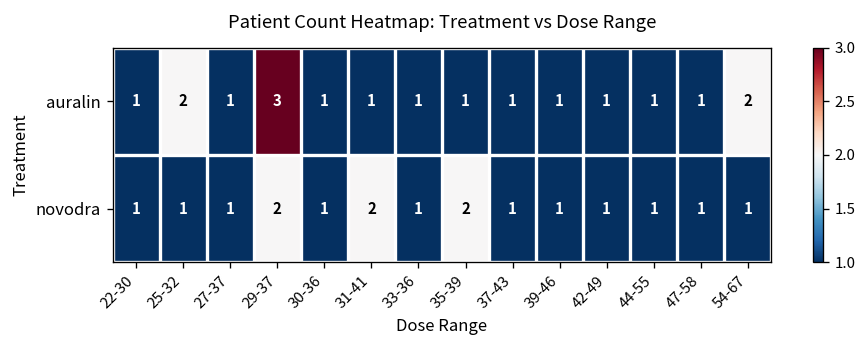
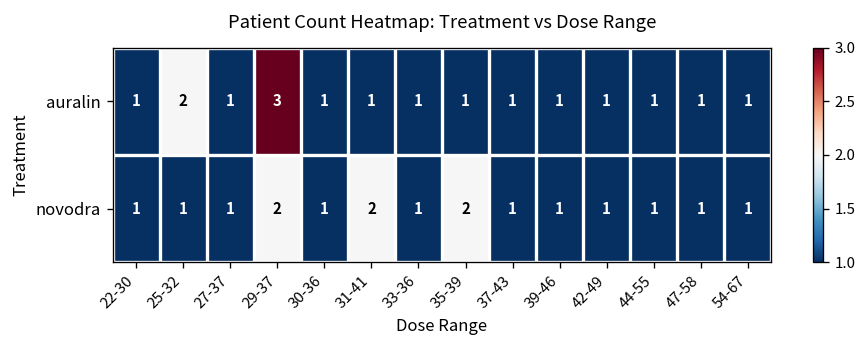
  {
    "auralin": {
      "22-30": 1,
      "25-32": 2,
      "27-37": 1,
      "29-37": 3,
      "30-36": 1,
      "31-41": 1,
      "33-36": 1,
      "35-39": 1,
      "37-43": 1,
      "39-46": 1,
      "42-49": 1,
      "44-55": 1,
      "47-58": 1,
-     "54-67": 2
+     "54-67": 1
    },
    "novodra": {
      "22-30": 1,
      "25-32": 1,
      "27-37": 1,
      "29-37": 2,
      "30-36": 1,
      "31-41": 2,
      "33-36": 1,
      "35-39": 2,
      "37-43": 1,
      "39-46": 1,
      "42-49": 1,
      "44-55": 1,
      "47-58": 1,
      "54-67": 1
    }
  }
